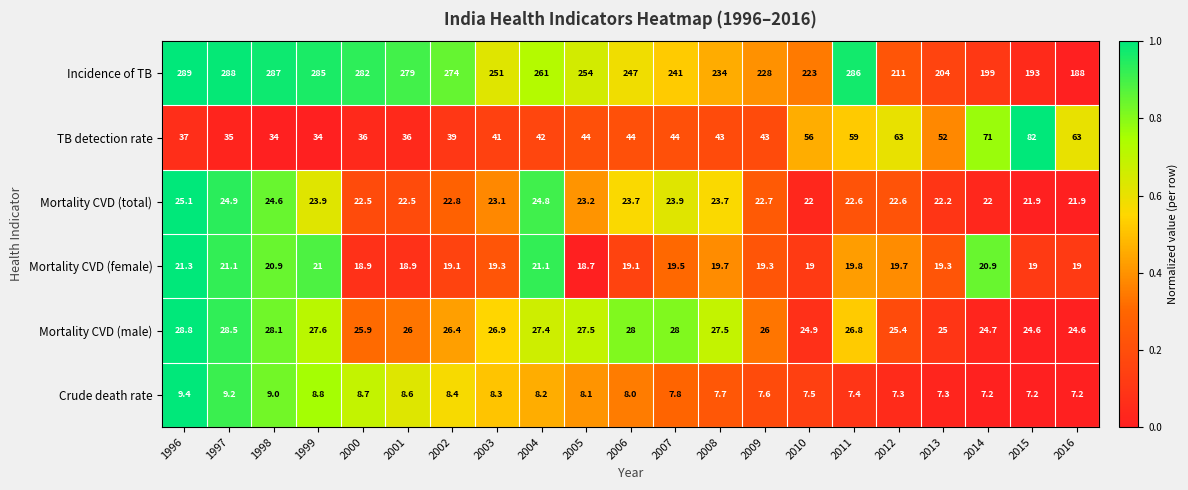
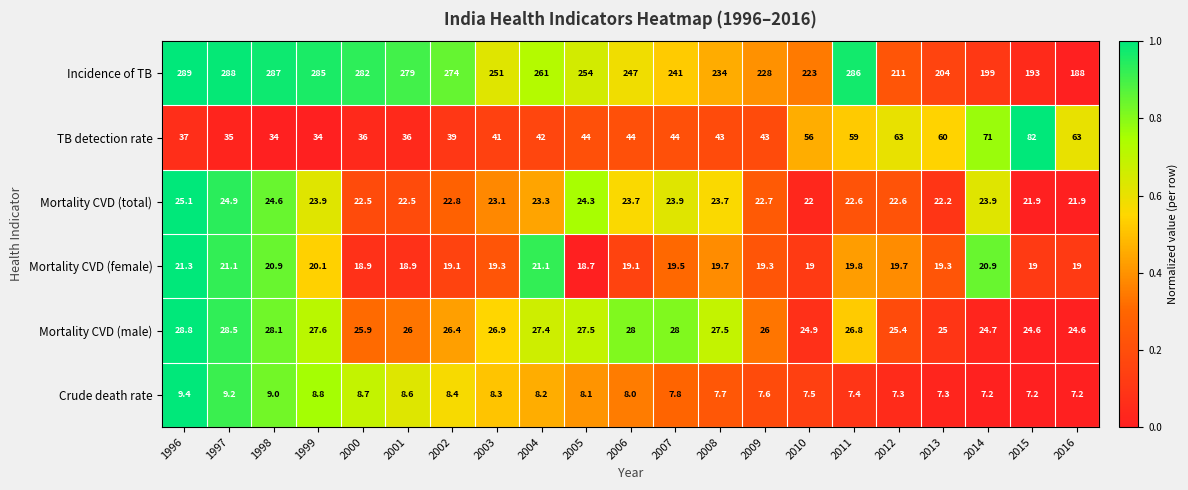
  {
    "Incidence of TB": {
      "1996": 289,
      "1997": 288,
      "1998": 287,
      "1999": 285,
      "2000": 282,
      "2001": 279,
      "2002": 274,
      "2003": 251,
      "2004": 261,
      "2005": 254,
      "2006": 247,
      "2007": 241,
      "2008": 234,
      "2009": 228,
      "2010": 223,
      "2011": 286,
      "2012": 211,
      "2013": 204,
      "2014": 199,
      "2015": 193,
      "2016": 188
    },
    "TB detection rate": {
      "1996": 37,
      "1997": 35,
      "1998": 34,
      "1999": 34,
      "2000": 36,
      "2001": 36,
      "2002": 39,
      "2003": 41,
      "2004": 42,
      "2005": 44,
      "2006": 44,
      "2007": 44,
      "2008": 43,
      "2009": 43,
      "2010": 56,
      "2011": 59,
      "2012": 63,
-     "2013": 52,
+     "2013": 60,
      "2014": 71,
      "2015": 82,
      "2016": 63
    },
    "Mortality CVD (total)": {
      "1996": 25.1,
      "1997": 24.9,
      "1998": 24.6,
      "1999": 23.9,
      "2000": 22.5,
      "2001": 22.5,
      "2002": 22.8,
      "2003": 23.1,
-     "2004": 24.8,
-     "2005": 23.2,
+     "2004": 23.3,
+     "2005": 24.3,
      "2006": 23.7,
      "2007": 23.9,
      "2008": 23.7,
      "2009": 22.7,
      "2010": 22,
      "2011": 22.6,
      "2012": 22.6,
      "2013": 22.2,
-     "2014": 22,
+     "2014": 23.9,
      "2015": 21.9,
      "2016": 21.9
    },
    "Mortality CVD (female)": {
      "1996": 21.3,
      "1997": 21.1,
      "1998": 20.9,
-     "1999": 21,
+     "1999": 20.1,
      "2000": 18.9,
      "2001": 18.9,
      "2002": 19.1,
      "2003": 19.3,
      "2004": 21.1,
      "2005": 18.7,
      "2006": 19.1,
      "2007": 19.5,
      "2008": 19.7,
      "2009": 19.3,
      "2010": 19,
      "2011": 19.8,
      "2012": 19.7,
      "2013": 19.3,
      "2014": 20.9,
      "2015": 19,
      "2016": 19
    },
    "Mortality CVD (male)": {
      "1996": 28.8,
      "1997": 28.5,
      "1998": 28.1,
      "1999": 27.6,
      "2000": 25.9,
      "2001": 26,
      "2002": 26.4,
      "2003": 26.9,
      "2004": 27.4,
      "2005": 27.5,
      "2006": 28,
      "2007": 28,
      "2008": 27.5,
      "2009": 26,
      "2010": 24.9,
      "2011": 26.8,
      "2012": 25.4,
      "2013": 25,
      "2014": 24.7,
      "2015": 24.6,
      "2016": 24.6
    },
    "Crude death rate": {
      "1996": 9.4,
      "1997": 9.2,
      "1998": 9.0,
      "1999": 8.8,
      "2000": 8.7,
      "2001": 8.6,
      "2002": 8.4,
      "2003": 8.3,
      "2004": 8.2,
      "2005": 8.1,
      "2006": 8.0,
      "2007": 7.8,
      "2008": 7.7,
      "2009": 7.6,
      "2010": 7.5,
      "2011": 7.4,
      "2012": 7.3,
      "2013": 7.3,
      "2014": 7.2,
      "2015": 7.2,
      "2016": 7.2
    }
  }
